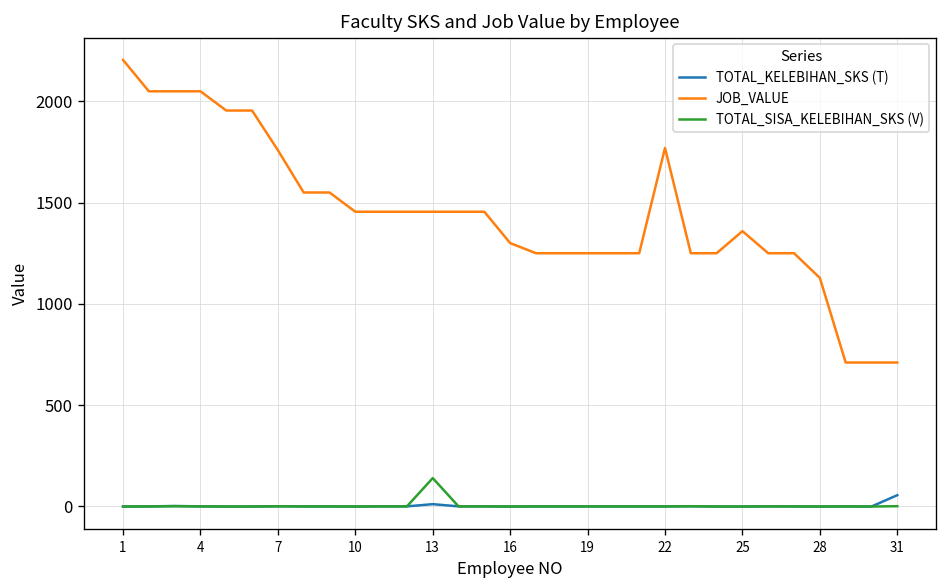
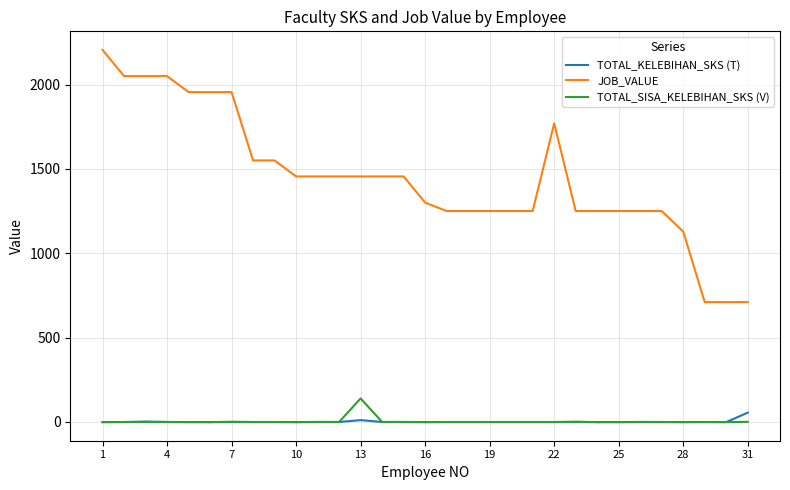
  {
    "TOTAL_KELEBIHAN_SKS (T)": {
      "13": 10,
      "31": 50
    },
    "JOB_VALUE": {
      "1": 2210,
      "4": 2050,
-     "7": 1760,
+     "7": 1960,
      "10": 1460,
      "13": 1460,
      "16": 1300,
      "19": 1250,
      "22": 1770,
-     "25": 1360,
+     "25": 1250,
      "28": 1130,
      "31": 710
    },
    "TOTAL_SISA_KELEBIHAN_SKS (V)": {
      "13": 140,
      "31": 0
    }
  }
